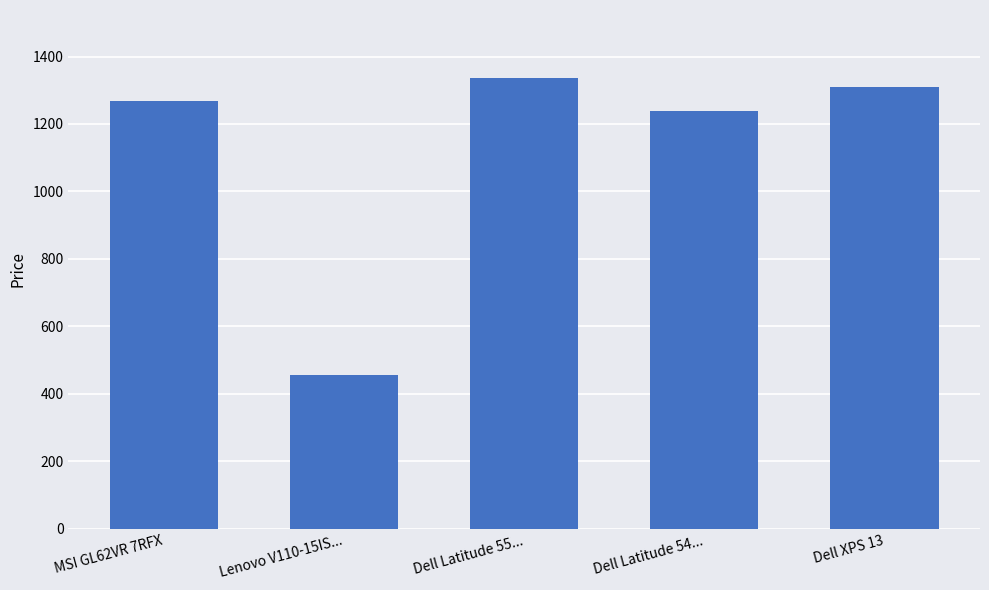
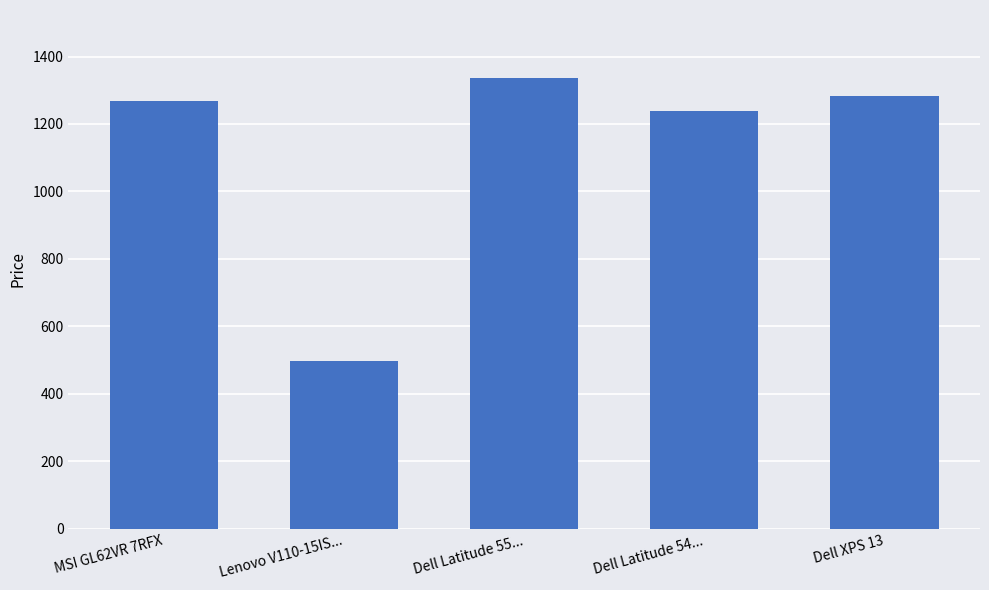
  {
    "MSI GL62VR 7RFX": 1270,
-   "Lenovo V110-15IS...": 450,
+   "Lenovo V110-15IS...": 500,
    "Dell Latitude 55...": 1340,
    "Dell Latitude 54...": 1240,
-   "Dell XPS 13": 1310
+   "Dell XPS 13": 1280
  }
